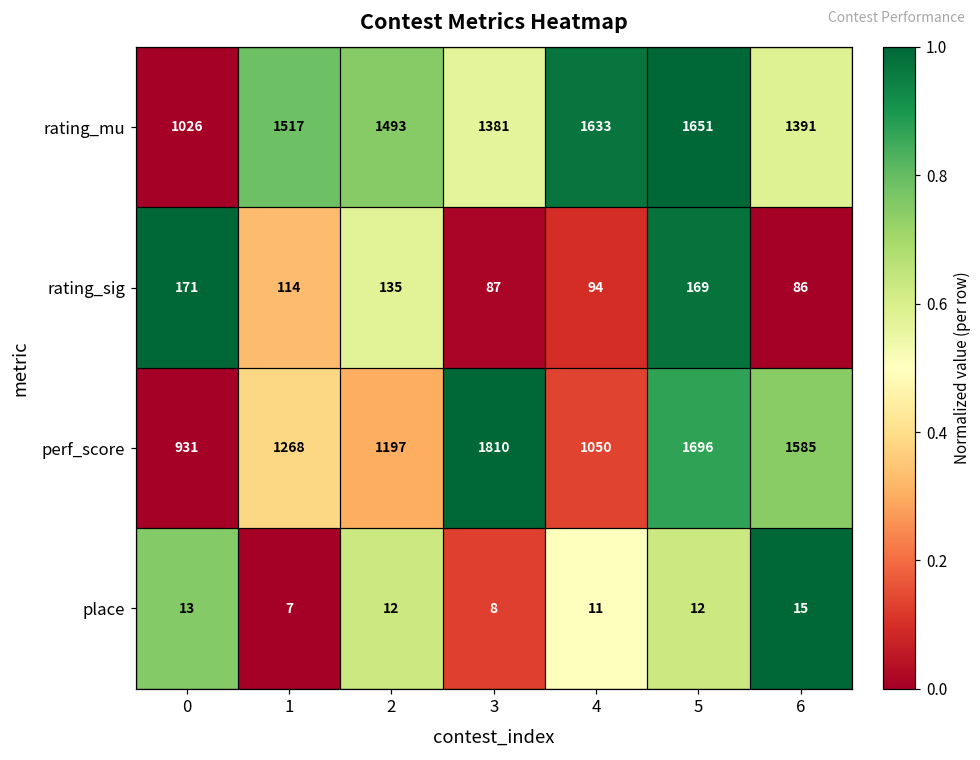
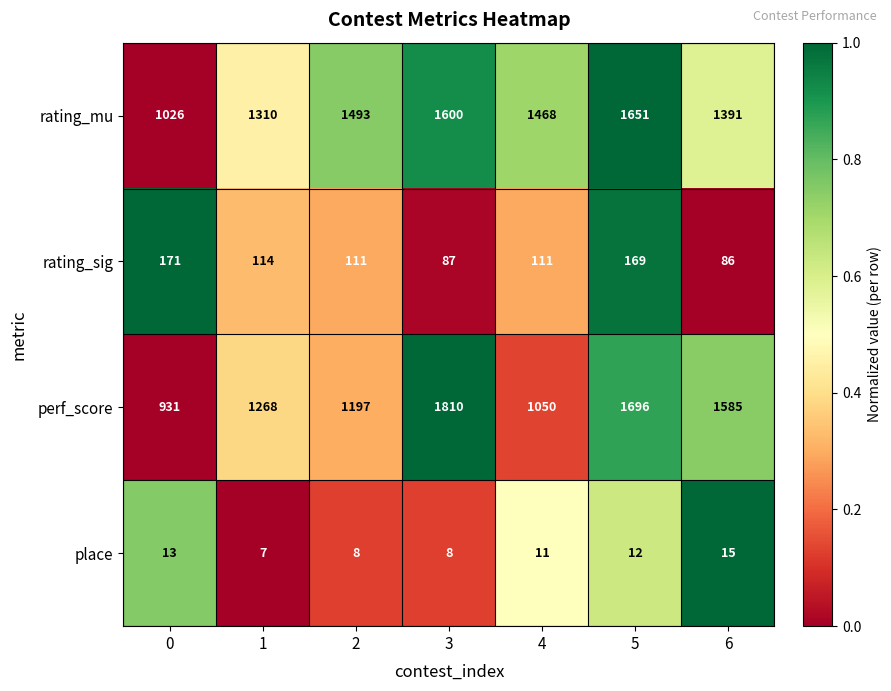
  {
    "rating_mu": {
      "0": 1026,
-     "1": 1517,
+     "1": 1310,
      "2": 1493,
-     "3": 1381,
-     "4": 1633,
+     "3": 1600,
+     "4": 1468,
      "5": 1651,
      "6": 1391
    },
    "rating_sig": {
      "0": 171,
      "1": 114,
-     "2": 135,
+     "2": 111,
      "3": 87,
-     "4": 94,
+     "4": 111,
      "5": 169,
      "6": 86
    },
    "perf_score": {
      "0": 931,
      "1": 1268,
      "2": 1197,
      "3": 1810,
      "4": 1050,
      "5": 1696,
      "6": 1585
    },
    "place": {
      "0": 13,
      "1": 7,
-     "2": 12,
+     "2": 8,
      "3": 8,
      "4": 11,
      "5": 12,
      "6": 15
    }
  }
